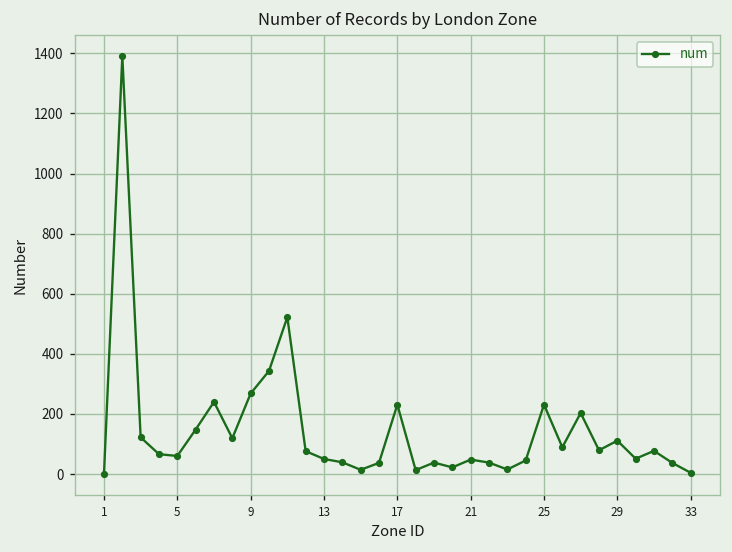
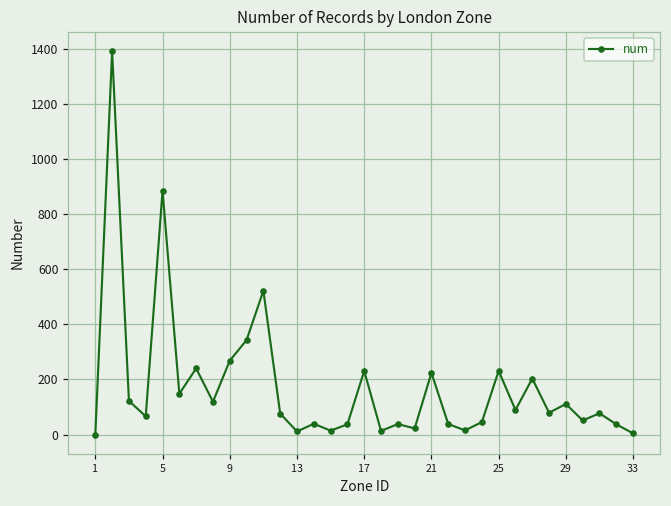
  {
    "1": 0,
-   "5": 60,
+   "5": 890,
    "9": 270,
-   "13": 50,
+   "13": 10,
    "17": 230,
-   "21": 50,
+   "21": 220,
    "25": 230,
    "29": 110,
    "33": 0
  }
